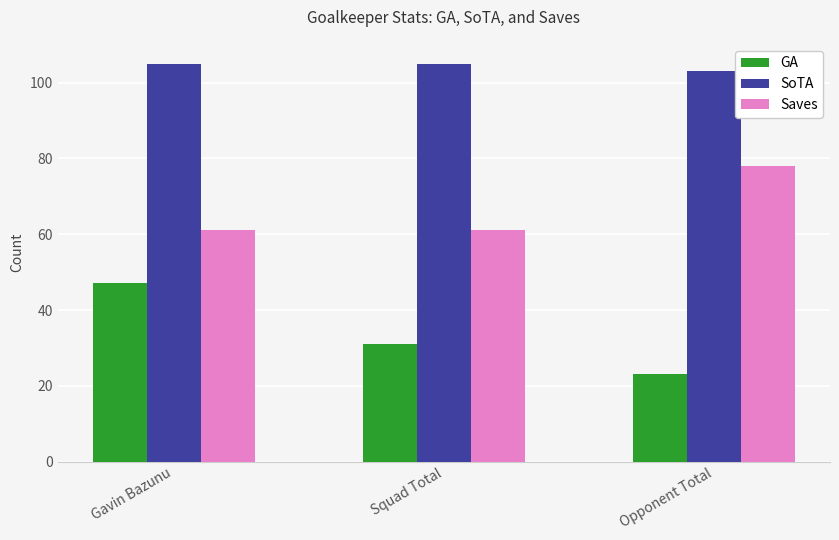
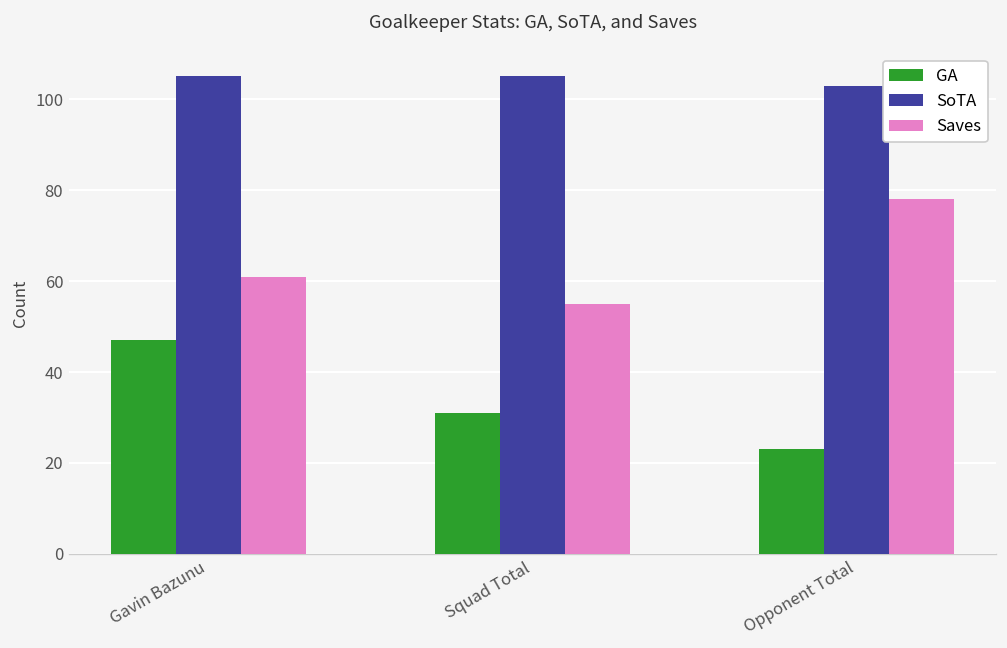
  {
    "GA": {
      "Gavin Bazunu": 47,
      "Squad Total": 31,
      "Opponent Total": 23
    },
    "SoTA": {
      "Gavin Bazunu": 105,
      "Squad Total": 105,
      "Opponent Total": 103
    },
    "Saves": {
      "Gavin Bazunu": 61,
-     "Squad Total": 61,
+     "Squad Total": 55,
      "Opponent Total": 78
    }
  }
